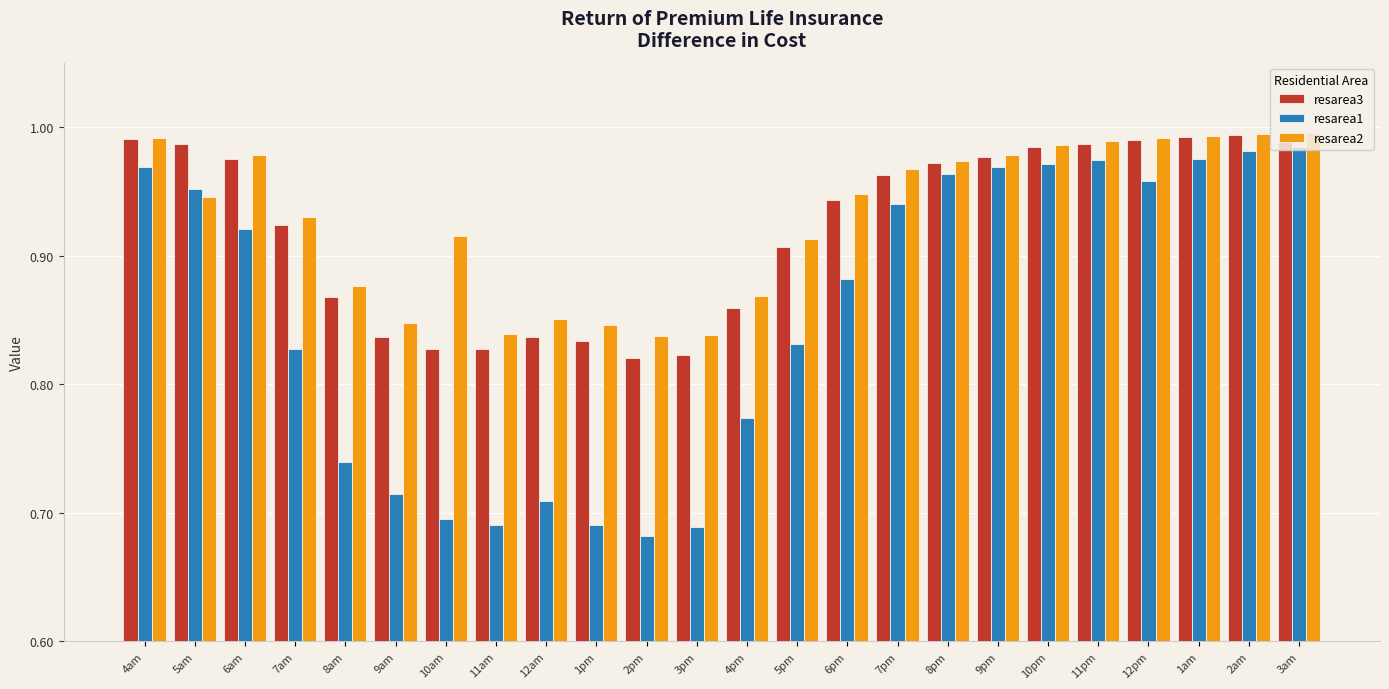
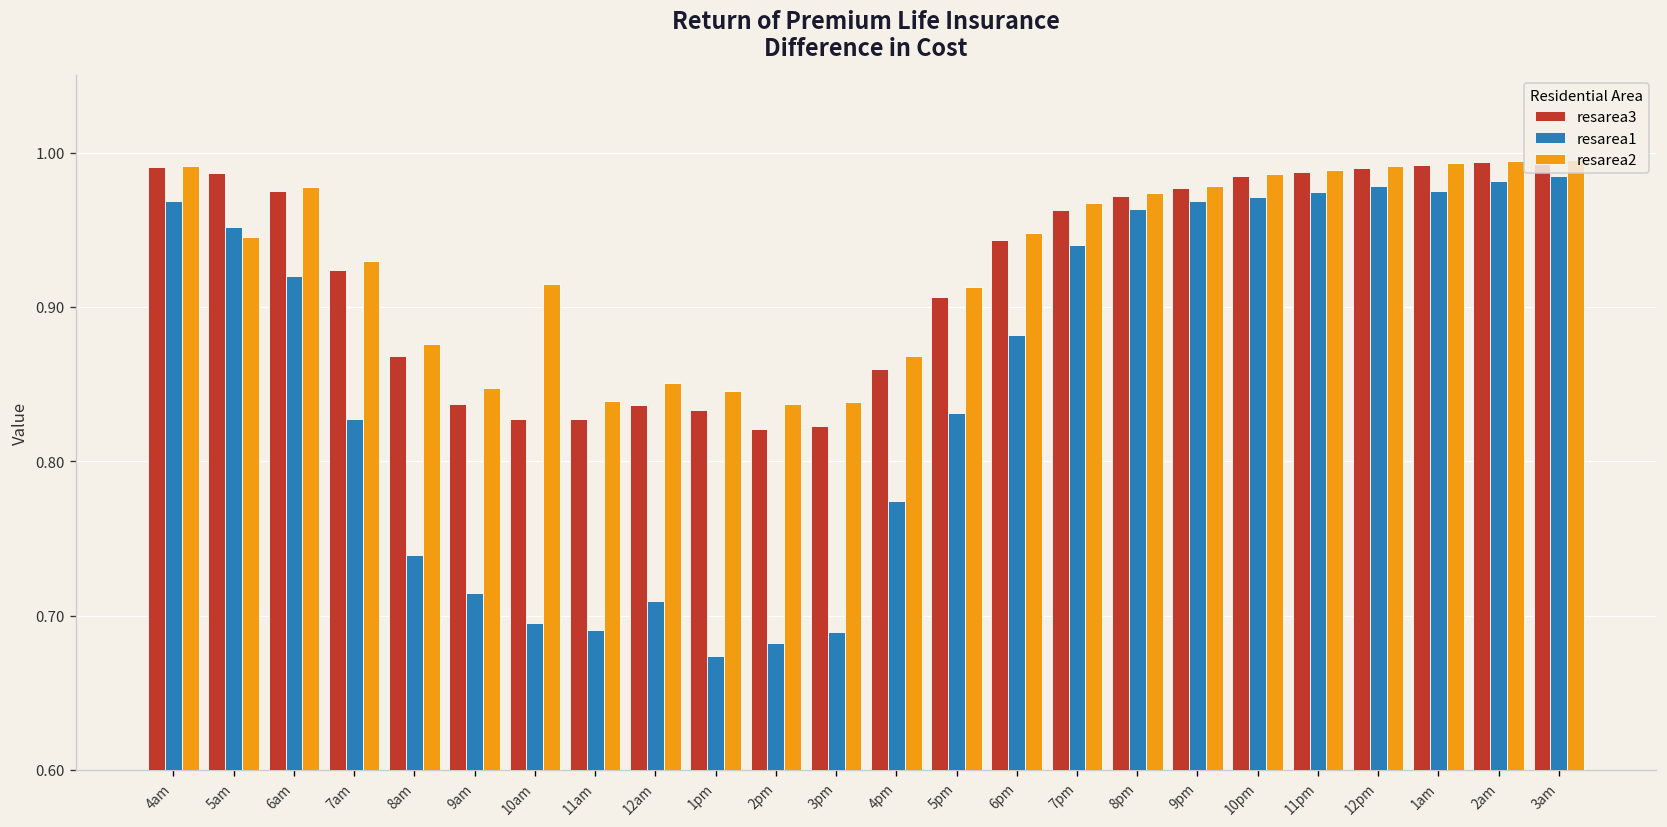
  {
    "resarea3": {
      "4am": 0.991,
      "5am": 0.987,
      "6am": 0.975,
      "7am": 0.924,
      "8am": 0.868,
      "9am": 0.837,
      "10am": 0.827,
      "11am": 0.828,
      "12am": 0.836,
      "1pm": 0.833,
      "2pm": 0.821,
      "3pm": 0.823,
      "4pm": 0.860,
      "5pm": 0.906,
      "6pm": 0.943,
      "7pm": 0.963,
      "8pm": 0.972,
      "9pm": 0.977,
      "10pm": 0.985,
      "11pm": 0.987,
      "12pm": 0.990,
      "1am": 0.992,
      "2am": 0.994
    },
    "resarea1": {
      "4am": 0.969,
      "5am": 0.952,
      "6am": 0.920,
      "7am": 0.828,
      "8am": 0.740,
      "9am": 0.715,
      "10am": 0.695,
      "11am": 0.690,
      "12am": 0.709,
-     "1pm": 0.691,
+     "1pm": 0.674,
      "2pm": 0.682,
      "3pm": 0.689,
      "4pm": 0.774,
      "5pm": 0.831,
      "6pm": 0.882,
      "7pm": 0.940,
      "8pm": 0.963,
      "9pm": 0.969,
      "10pm": 0.972,
      "11pm": 0.974,
-     "12pm": 0.958,
+     "12pm": 0.978,
      "1am": 0.975,
      "2am": 0.981
    },
    "resarea2": {
      "4am": 0.991,
      "5am": 0.945,
      "6am": 0.978,
      "7am": 0.930,
      "8am": 0.876,
      "9am": 0.848,
      "10am": 0.915,
      "11am": 0.839,
      "12am": 0.851,
      "1pm": 0.846,
      "2pm": 0.837,
      "3pm": 0.838,
      "4pm": 0.868,
      "5pm": 0.913,
      "6pm": 0.948,
      "7pm": 0.967,
      "8pm": 0.974,
      "9pm": 0.978,
      "10pm": 0.986,
      "11pm": 0.989,
      "12pm": 0.991,
      "1am": 0.993,
      "2am": 0.995
    }
  }
